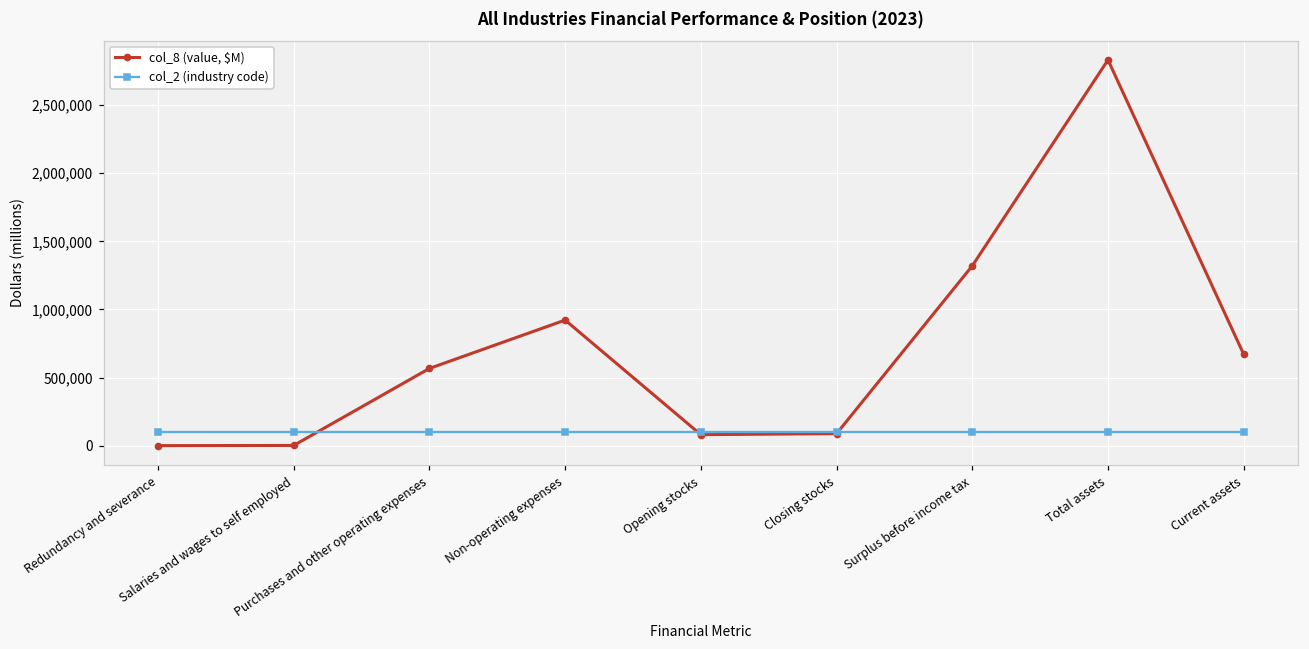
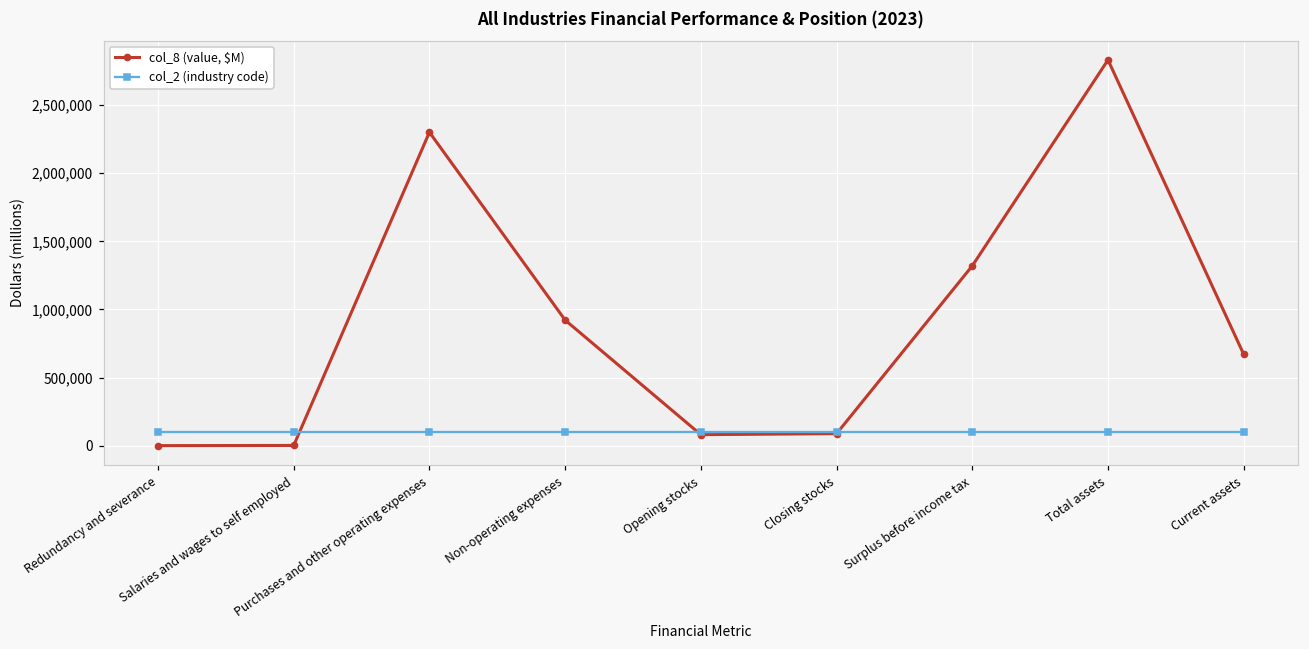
  {
    "col_8 (value, $M)": {
      "Redundancy and severance": "0",
      "Salaries and wages to self employed": "0",
-     "Purchases and other operating expenses": "570,000",
+     "Purchases and other operating expenses": "2,300,000",
      "Non-operating expenses": "920,000",
      "Surplus before income tax": "1,320,000",
      "Total assets": "2,830,000",
      "Current assets": "670,000"
    },
    "col_2 (industry code)": {
      "Redundancy and severance": "100,000",
      "Salaries and wages to self employed": "100,000",
      "Purchases and other operating expenses": "100,000",
      "Non-operating expenses": "100,000",
      "Surplus before income tax": "100,000",
      "Total assets": "100,000",
      "Current assets": "100,000"
    }
  }
